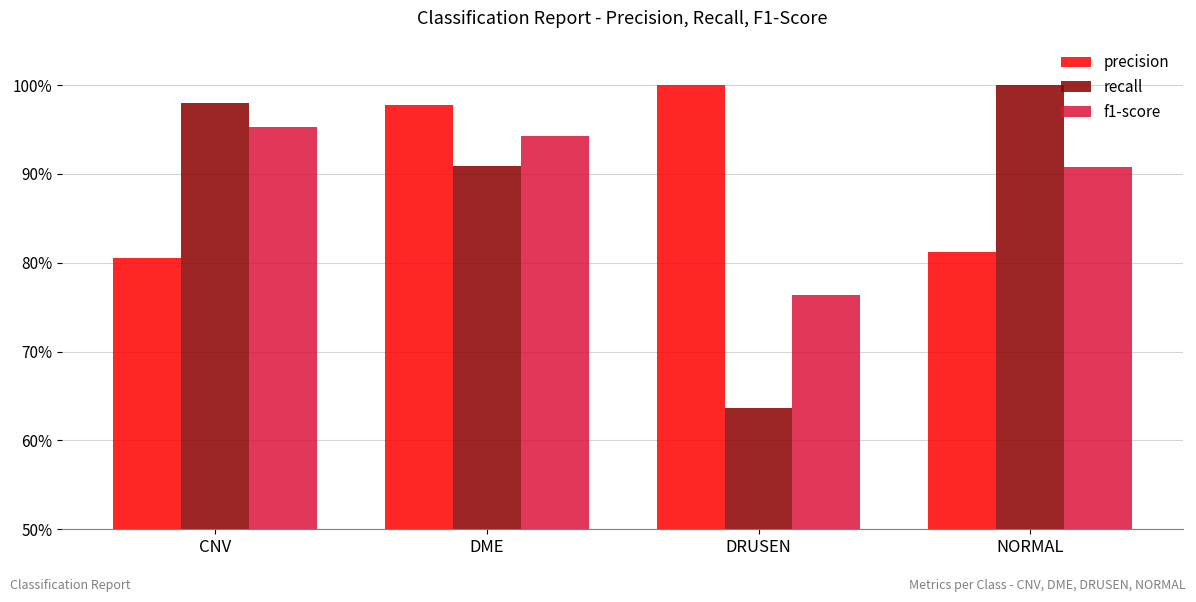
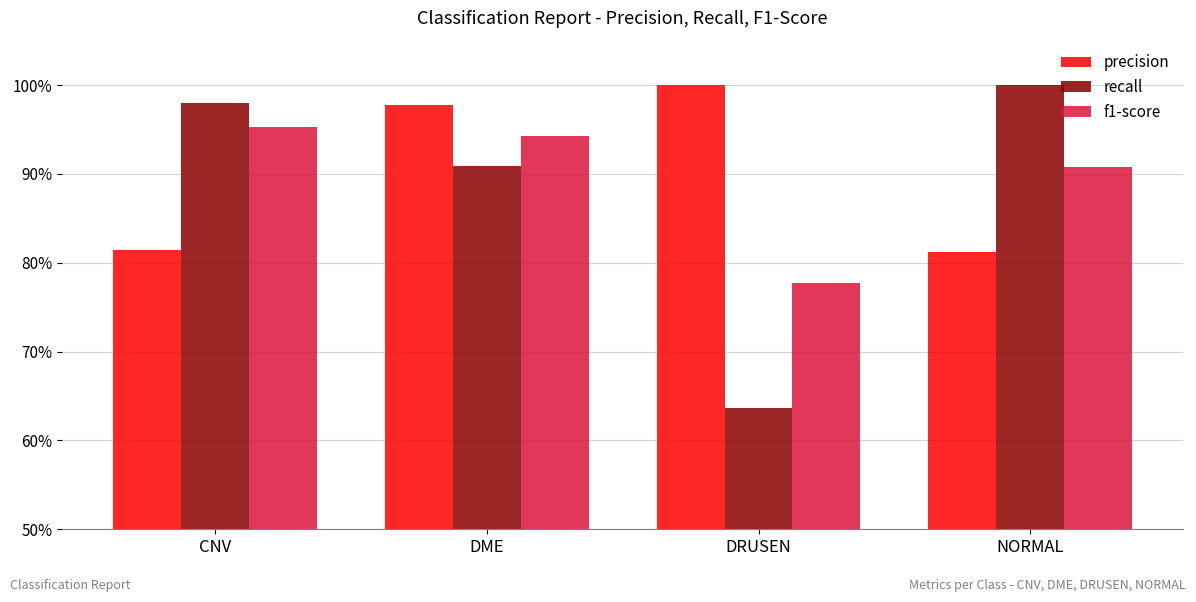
  {
    "precision": {
-     "CNV": "80.5%",
+     "CNV": "81.4%",
      "DME": "98%",
      "DRUSEN": "100%",
      "NORMAL": "81%"
    },
    "recall": {
      "CNV": "98%",
      "DME": "91%",
      "DRUSEN": "64%",
      "NORMAL": "100%"
    },
    "f1-score": {
      "CNV": "95%",
      "DME": "94%",
-     "DRUSEN": "76%",
+     "DRUSEN": "78%",
      "NORMAL": "91%"
    }
  }
